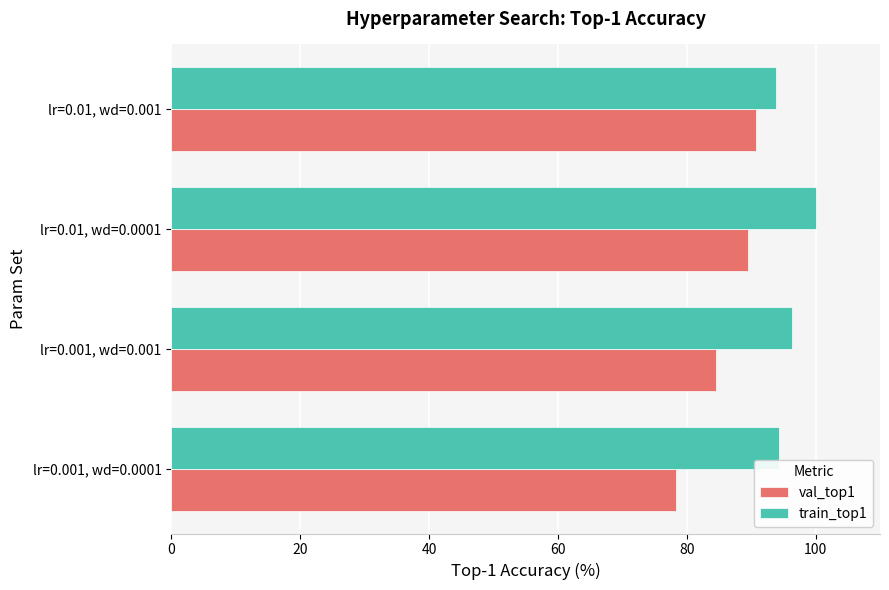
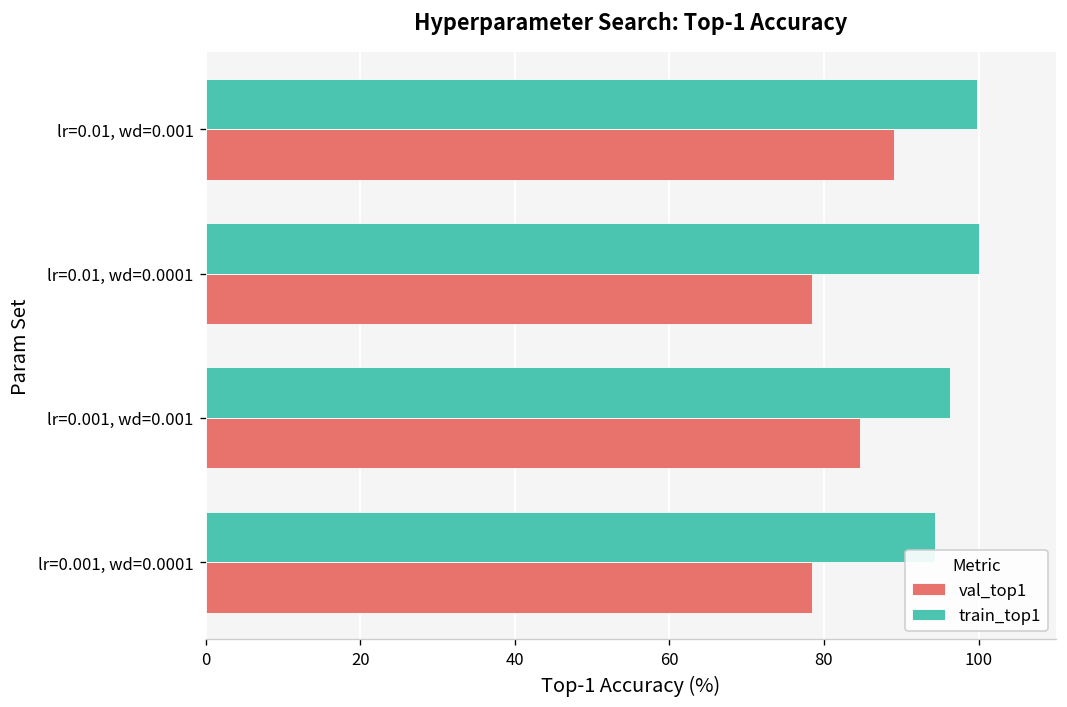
  {
    "val_top1": {
-     "lr=0.01, wd=0.001": 91,
-     "lr=0.01, wd=0.0001": 90,
+     "lr=0.01, wd=0.001": 89,
+     "lr=0.01, wd=0.0001": 78,
      "lr=0.001, wd=0.001": 85,
      "lr=0.001, wd=0.0001": 78
    },
    "train_top1": {
-     "lr=0.01, wd=0.001": 94,
+     "lr=0.01, wd=0.001": 100,
      "lr=0.01, wd=0.0001": 100,
      "lr=0.001, wd=0.001": 96,
      "lr=0.001, wd=0.0001": 94
    }
  }
